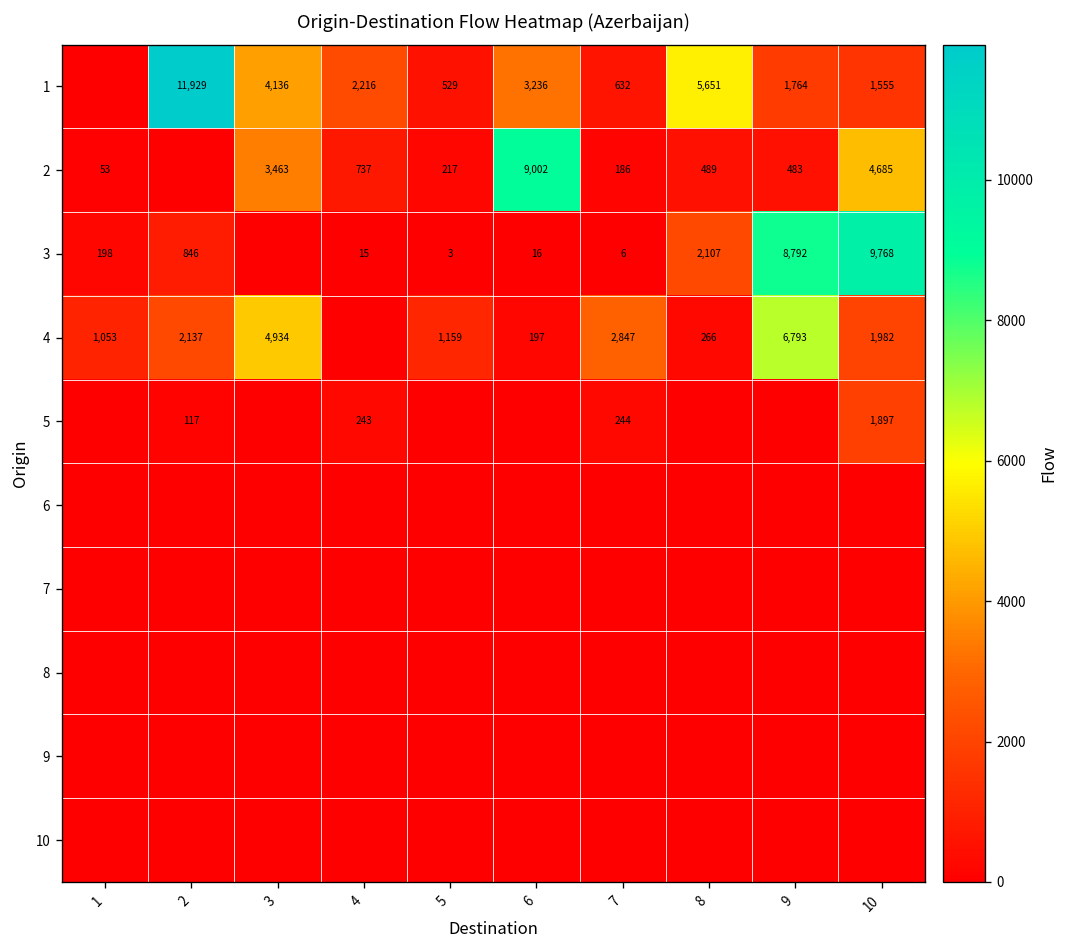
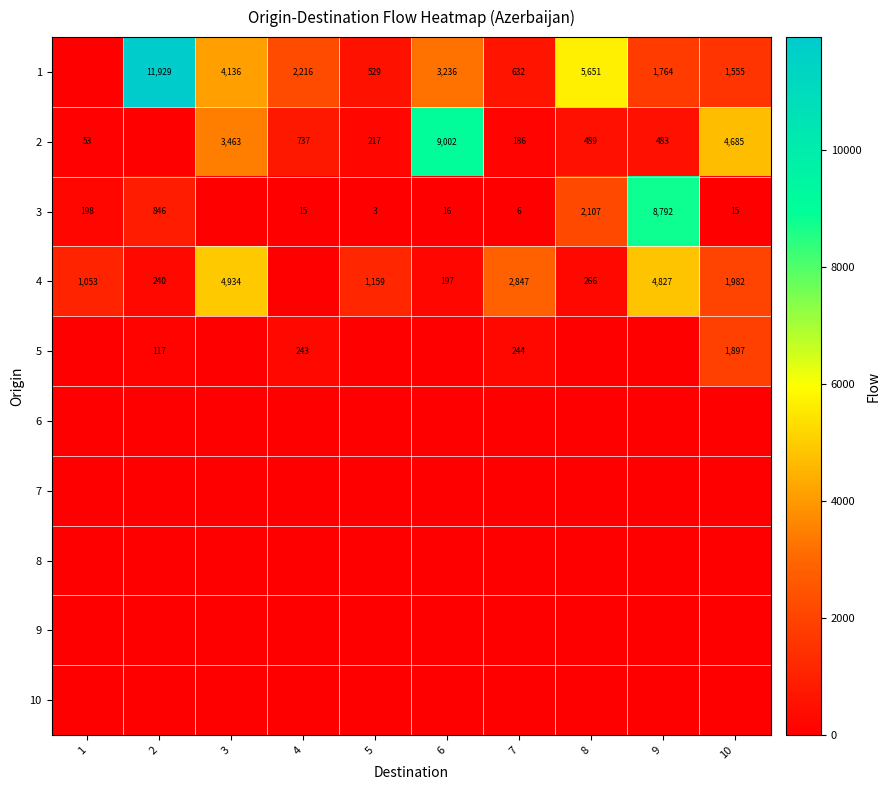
  {
    "1": {
      "2": "11,929",
      "3": "4,136",
      "4": "2,216",
      "5": "529",
      "6": "3,236",
      "7": "632",
      "8": "5,651",
      "9": "1,764",
      "10": "1,555"
    },
    "2": {
      "1": "53",
      "3": "3,463",
      "4": "737",
      "5": "217",
      "6": "9,002",
      "7": "186",
      "8": "489",
      "9": "483",
      "10": "4,685"
    },
    "3": {
      "1": "198",
      "2": "846",
      "4": "15",
      "5": "3",
      "6": "16",
      "7": "6",
      "8": "2,107",
      "9": "8,792",
-     "10": "9,768"
+     "10": "15"
    },
    "4": {
      "1": "1,053",
-     "2": "2,137",
+     "2": "240",
      "3": "4,934",
      "5": "1,159",
      "6": "197",
      "7": "2,847",
      "8": "266",
-     "9": "6,793",
+     "9": "4,827",
      "10": "1,982"
    },
    "5": {
      "2": "117",
      "4": "243",
      "7": "244",
      "10": "1,897"
    }
  }
